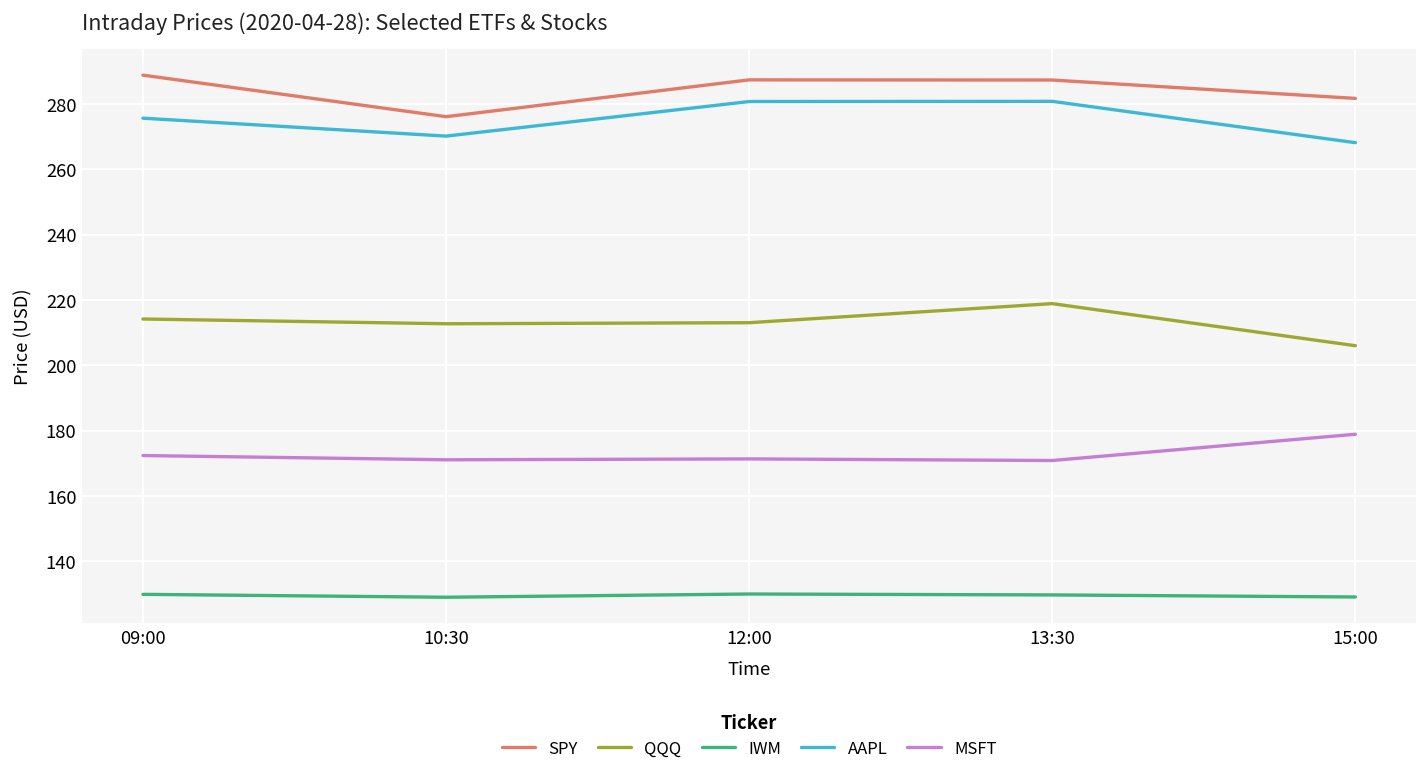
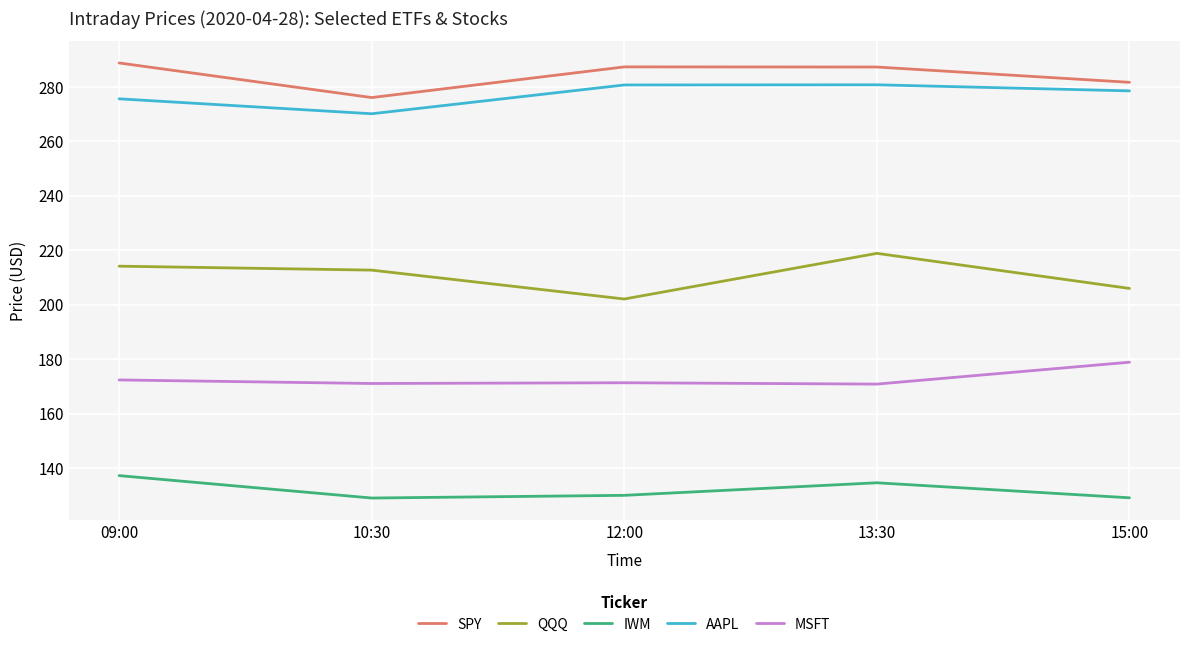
  {
    "SPY": {
      "09:00": 289,
      "10:30": 276,
      "12:00": 287,
      "13:30": 287,
      "15:00": 282
    },
    "QQQ": {
      "09:00": 214,
      "10:30": 213,
-     "12:00": 213,
+     "12:00": 202,
      "13:30": 219,
      "15:00": 206
    },
    "IWM": {
-     "09:00": 130,
+     "09:00": 137,
      "10:30": 129,
      "12:00": 130,
-     "13:30": 130,
+     "13:30": 135,
      "15:00": 129
    },
    "AAPL": {
      "09:00": 276,
      "10:30": 270,
      "12:00": 281,
      "13:30": 281,
-     "15:00": 268
+     "15:00": 279
    },
    "MSFT": {
      "09:00": 172,
      "10:30": 171,
      "12:00": 171,
      "13:30": 171,
      "15:00": 179
    }
  }
